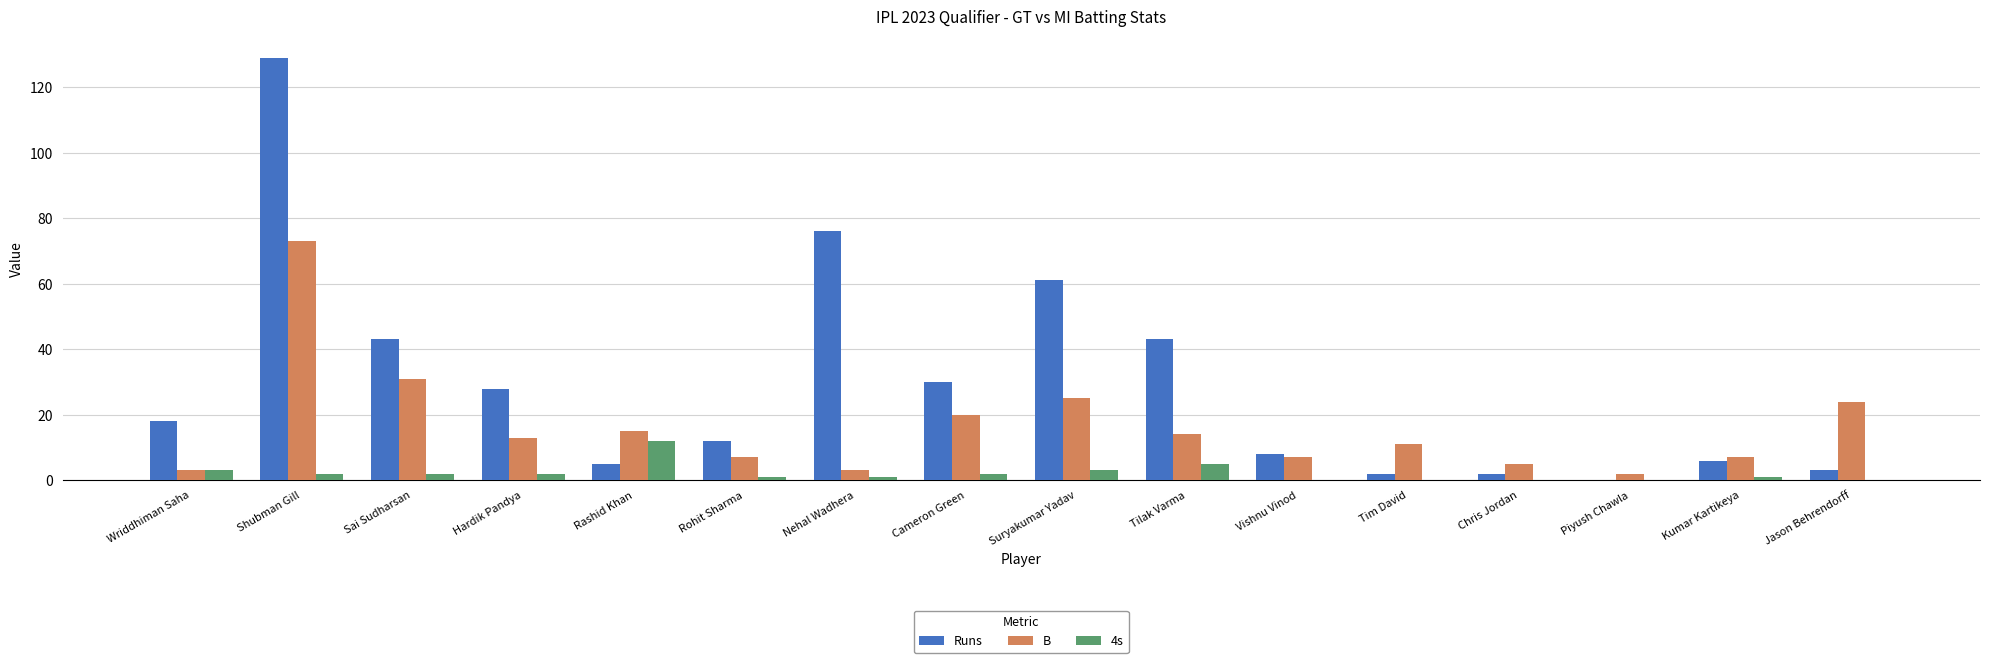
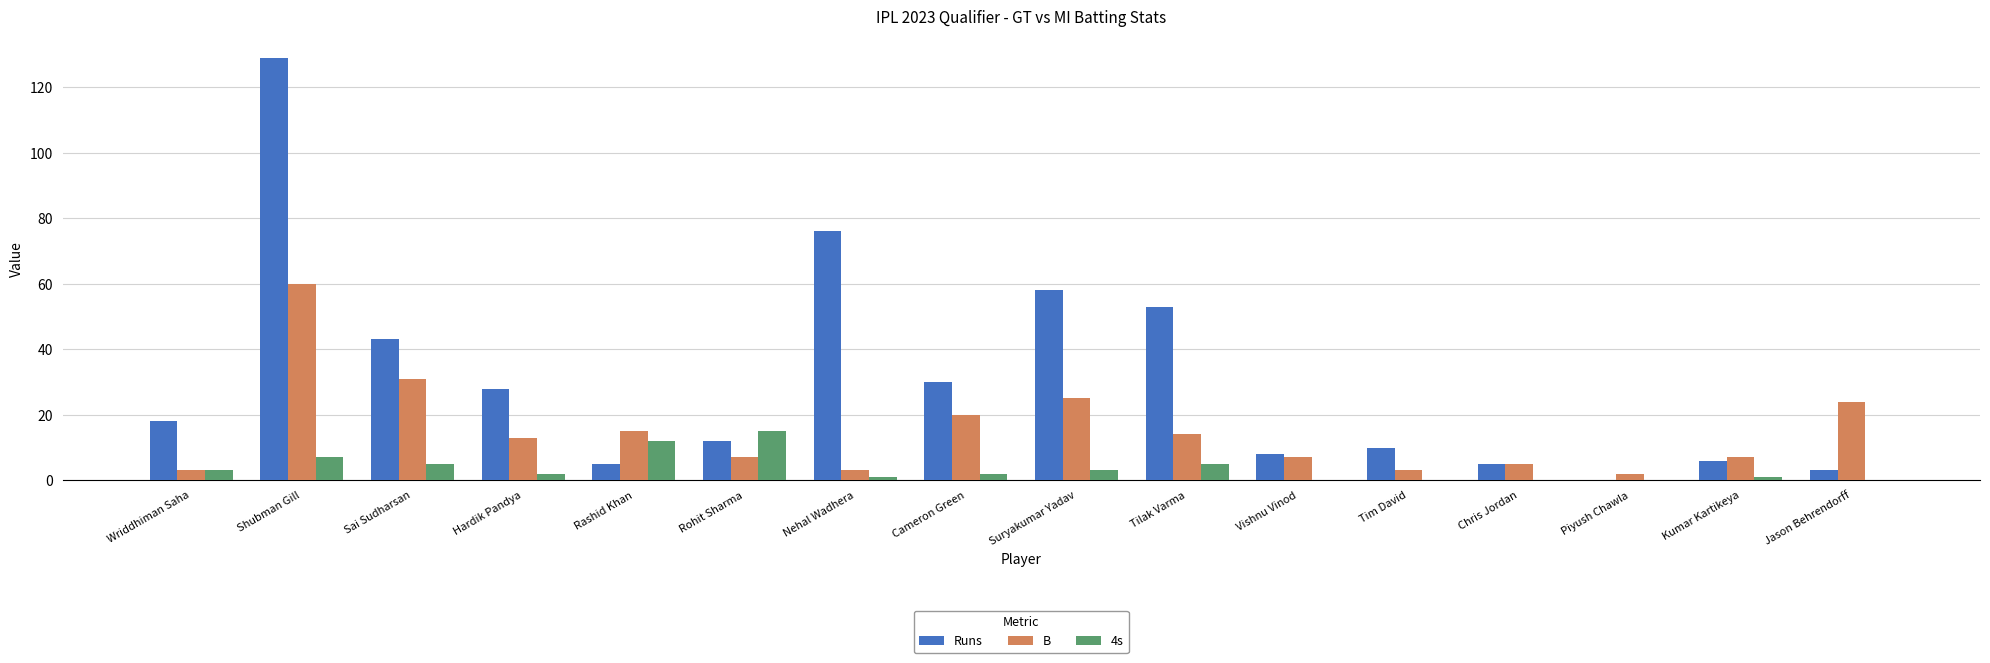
  {
    "Runs": {
      "Wriddhiman Saha": 18,
      "Shubman Gill": 129,
      "Sai Sudharsan": 43,
      "Hardik Pandya": 28,
      "Rashid Khan": 5,
      "Rohit Sharma": 12,
      "Nehal Wadhera": 76,
      "Cameron Green": 30,
-     "Suryakumar Yadav": 61,
-     "Tilak Varma": 43,
+     "Suryakumar Yadav": 58,
+     "Tilak Varma": 53,
      "Vishnu Vinod": 8,
-     "Tim David": 2,
-     "Chris Jordan": 2,
+     "Tim David": 10,
+     "Chris Jordan": 5,
      "Piyush Chawla": 0,
      "Kumar Kartikeya": 6,
      "Jason Behrendorff": 3
    },
    "B": {
      "Wriddhiman Saha": 3,
-     "Shubman Gill": 73,
+     "Shubman Gill": 60,
      "Sai Sudharsan": 31,
      "Hardik Pandya": 13,
      "Rashid Khan": 15,
      "Rohit Sharma": 7,
      "Nehal Wadhera": 3,
      "Cameron Green": 20,
      "Suryakumar Yadav": 25,
      "Tilak Varma": 14,
      "Vishnu Vinod": 7,
-     "Tim David": 11,
+     "Tim David": 3,
      "Chris Jordan": 5,
      "Piyush Chawla": 2,
      "Kumar Kartikeya": 7,
      "Jason Behrendorff": 24
    },
    "4s": {
      "Wriddhiman Saha": 3,
-     "Shubman Gill": 2,
-     "Sai Sudharsan": 2,
+     "Shubman Gill": 7,
+     "Sai Sudharsan": 5,
      "Hardik Pandya": 2,
      "Rashid Khan": 12,
-     "Rohit Sharma": 1,
+     "Rohit Sharma": 15,
      "Nehal Wadhera": 1,
      "Cameron Green": 2,
      "Suryakumar Yadav": 3,
      "Tilak Varma": 5,
      "Vishnu Vinod": 0,
      "Tim David": 0,
      "Chris Jordan": 0,
      "Piyush Chawla": 0,
      "Kumar Kartikeya": 1,
      "Jason Behrendorff": 0
    }
  }
